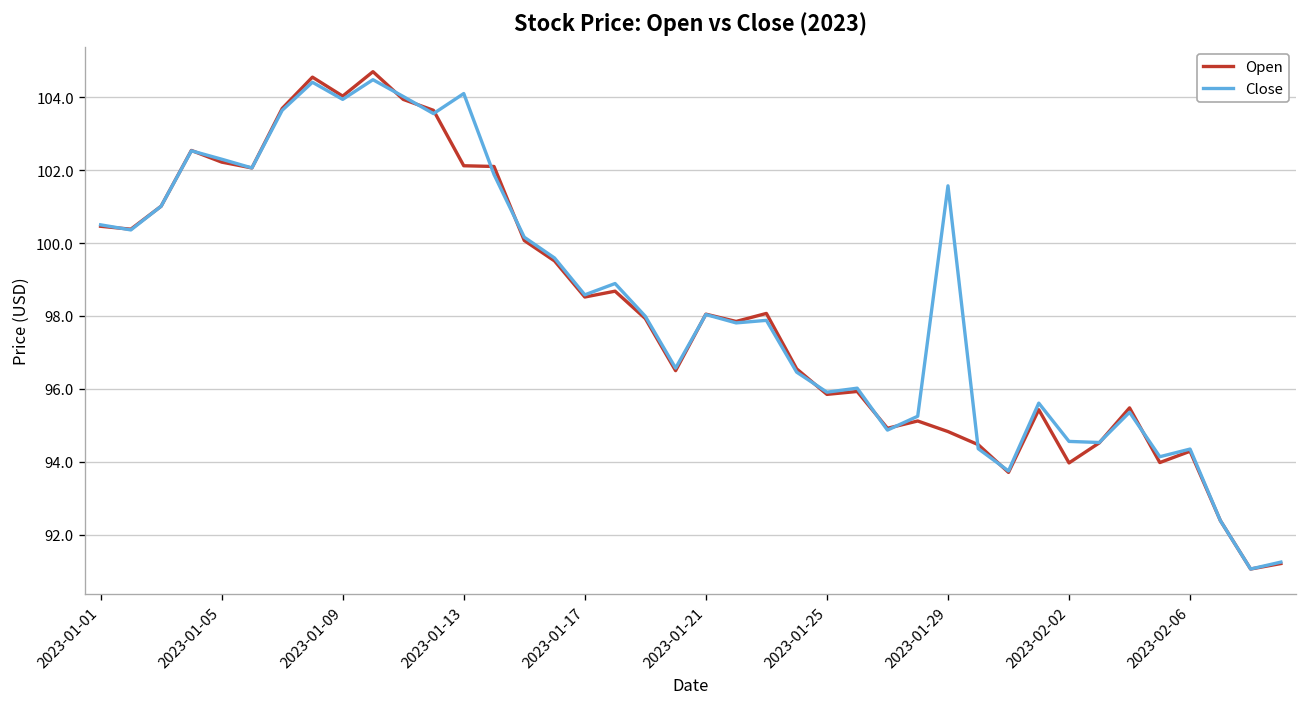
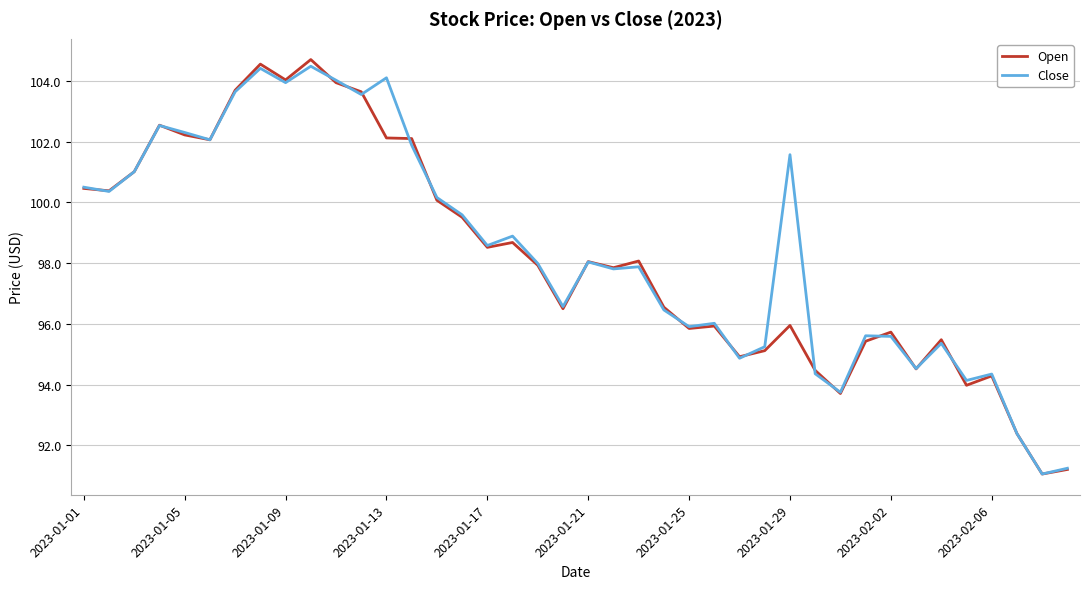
  {
    "Open": {
      "2023-01-09": 104.0,
      "2023-01-13": 102.1,
-     "2023-01-29": 94.8,
-     "2023-02-02": 94.0
+     "2023-01-29": 96.0,
+     "2023-02-02": 95.7
    },
    "Close": {
      "2023-01-09": 103.9,
      "2023-01-13": 104.1,
      "2023-01-29": 101.6,
-     "2023-02-02": 94.6
+     "2023-02-02": 95.6
    }
  }
